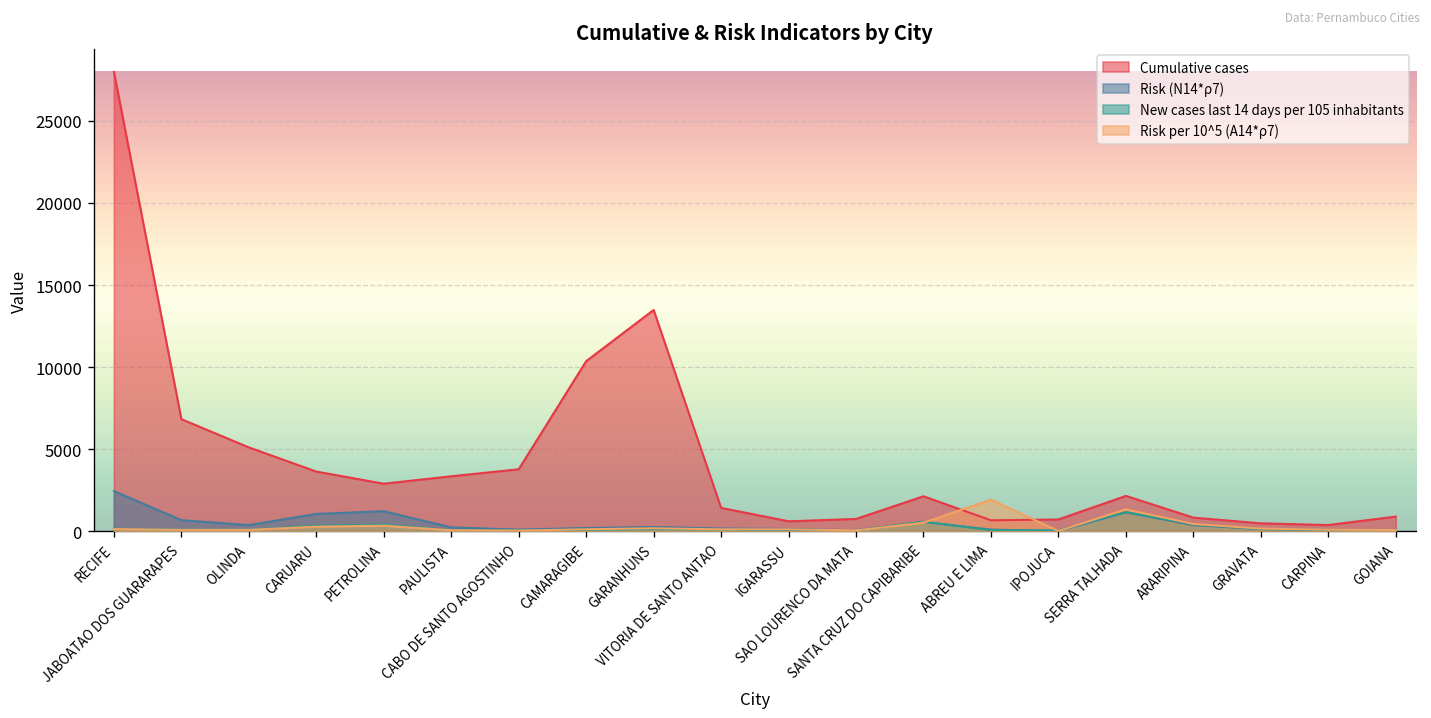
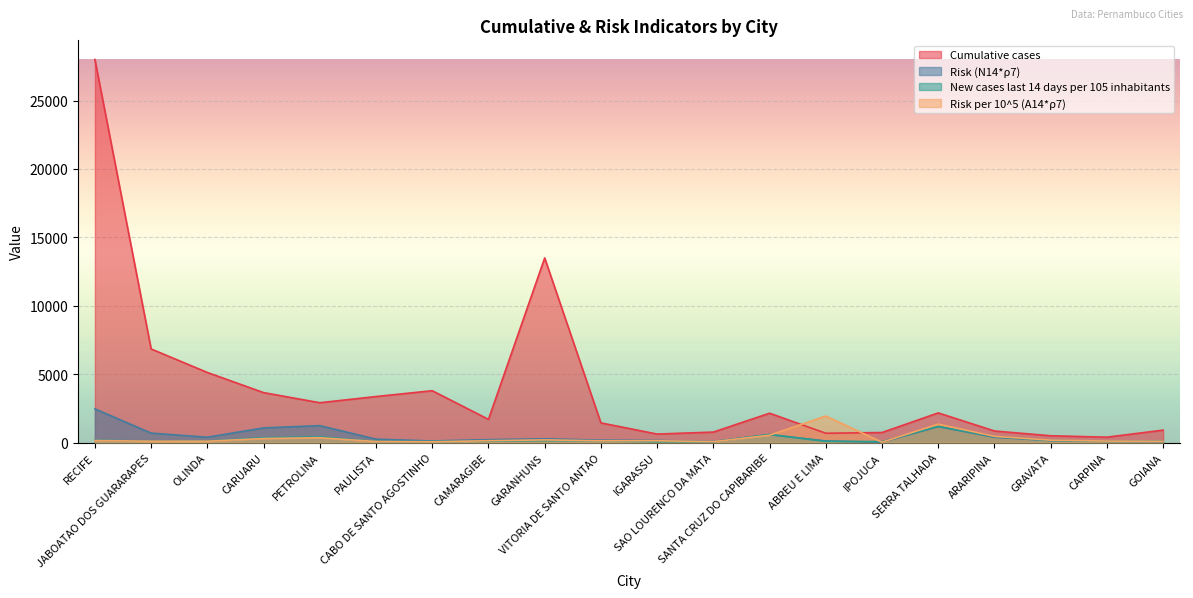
  {
    "Cumulative cases": {
      "RECIFE": 28000,
      "JABOATAO DOS GUARARAPES": 6800,
      "OLINDA": 5100,
      "CARUARU": 3700,
      "PETROLINA": 2900,
      "PAULISTA": 3400,
      "CABO DE SANTO AGOSTINHO": 3800,
-     "CAMARAGIBE": 10400,
+     "CAMARAGIBE": 1700,
      "GARANHUNS": 13500,
      "VITORIA DE SANTO ANTAO": 1400,
      "IGARASSU": 600,
      "SAO LOURENCO DA MATA": 800,
      "SANTA CRUZ DO CAPIBARIBE": 2100,
      "ABREU E LIMA": 700,
      "IPOJUCA": 700,
      "SERRA TALHADA": 2200,
      "ARARIPINA": 800,
      "GRAVATA": 500,
      "CARPINA": 400,
      "GOIANA": 900
    },
    "Risk per 10^5 (A14*ρ7)": {
      "ABREU E LIMA": 1900
    }
  }
